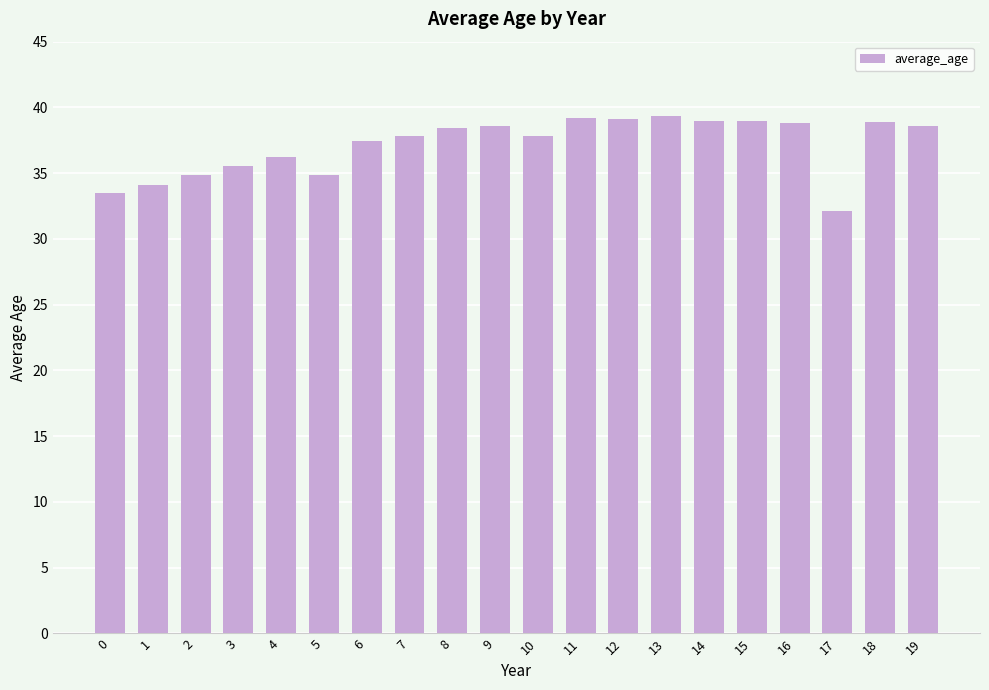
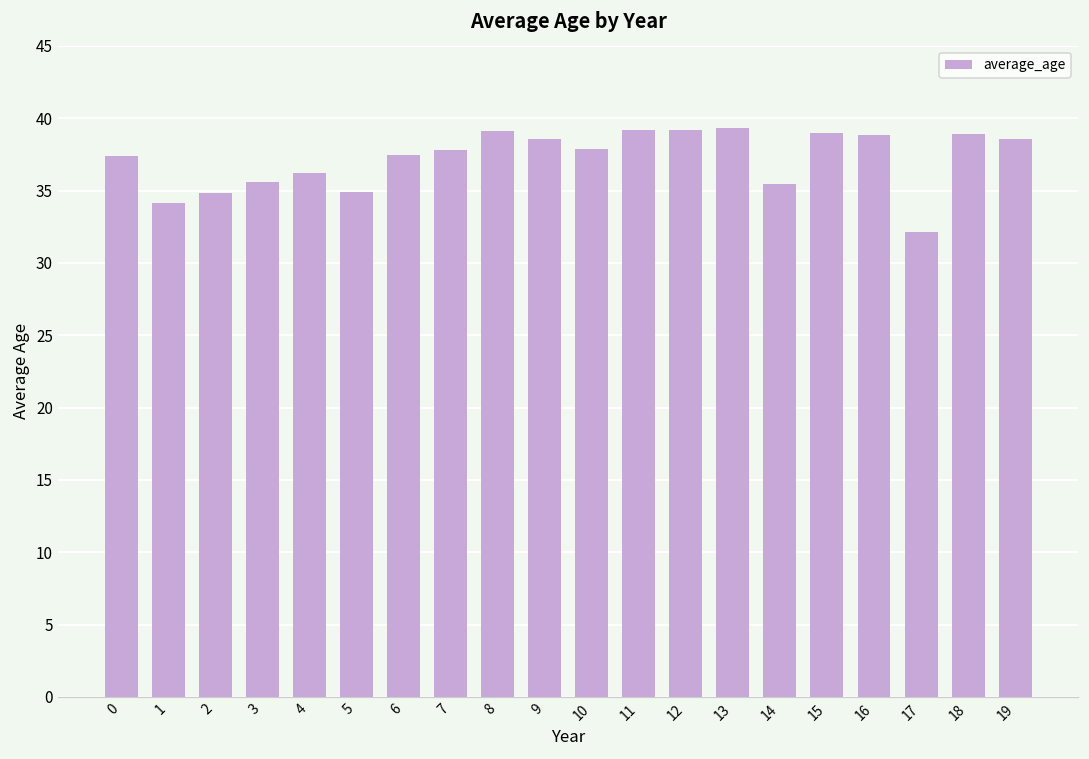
  {
-   "0": 33.5,
+   "0": 37.4,
    "1": 34.1,
    "2": 34.8,
    "3": 35.6,
    "4": 36.2,
    "5": 34.9,
    "6": 37.4,
    "7": 37.8,
-   "8": 38.4,
+   "8": 39.1,
    "9": 38.6,
    "10": 37.9,
    "11": 39.2,
    "12": 39.2,
    "13": 39.3,
-   "14": 38.9,
+   "14": 35.5,
    "15": 39.0,
    "16": 38.8,
    "17": 32.1,
    "18": 38.9,
    "19": 38.6
  }
